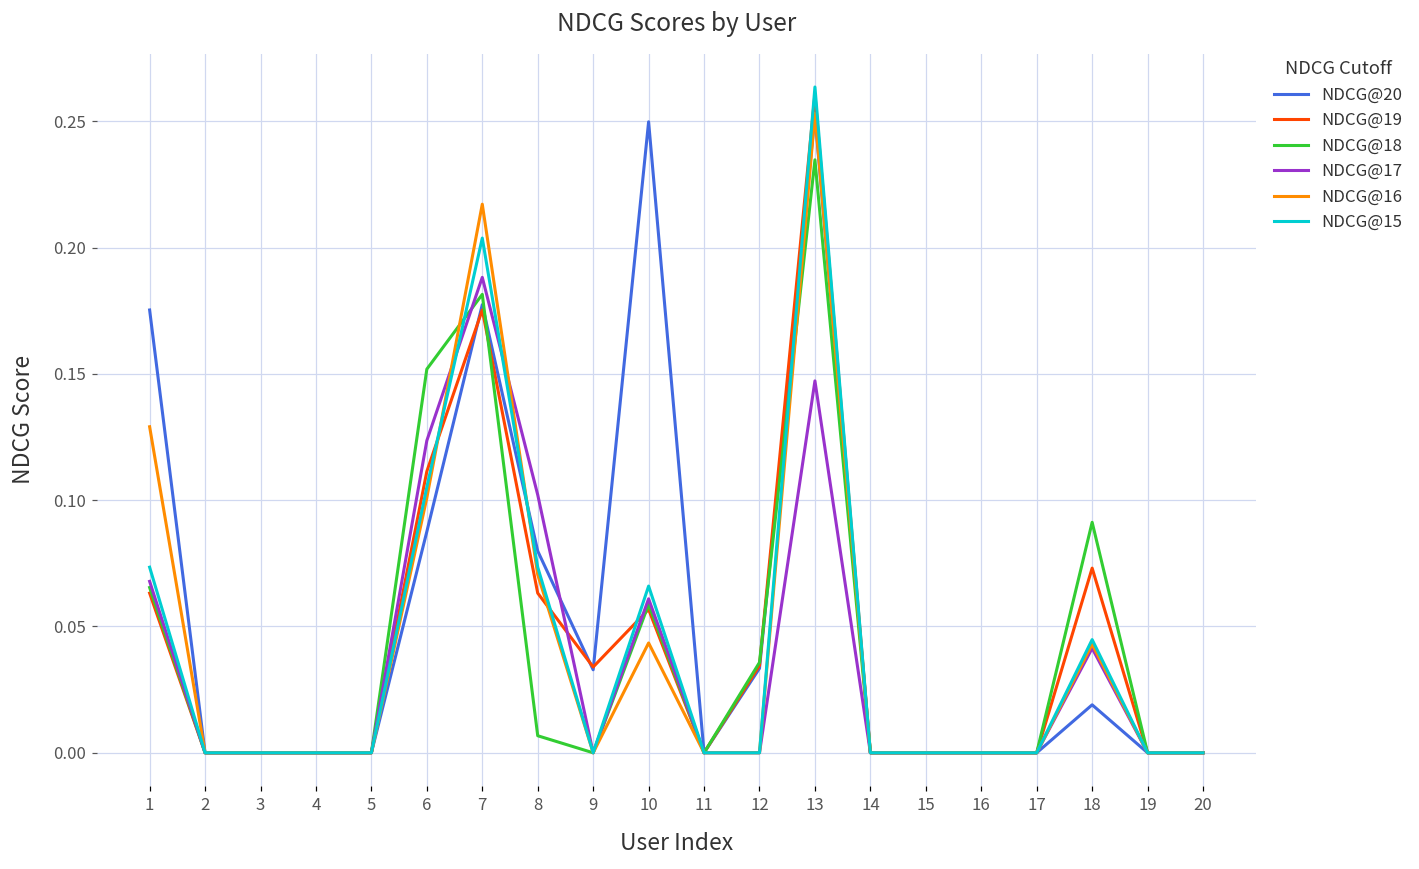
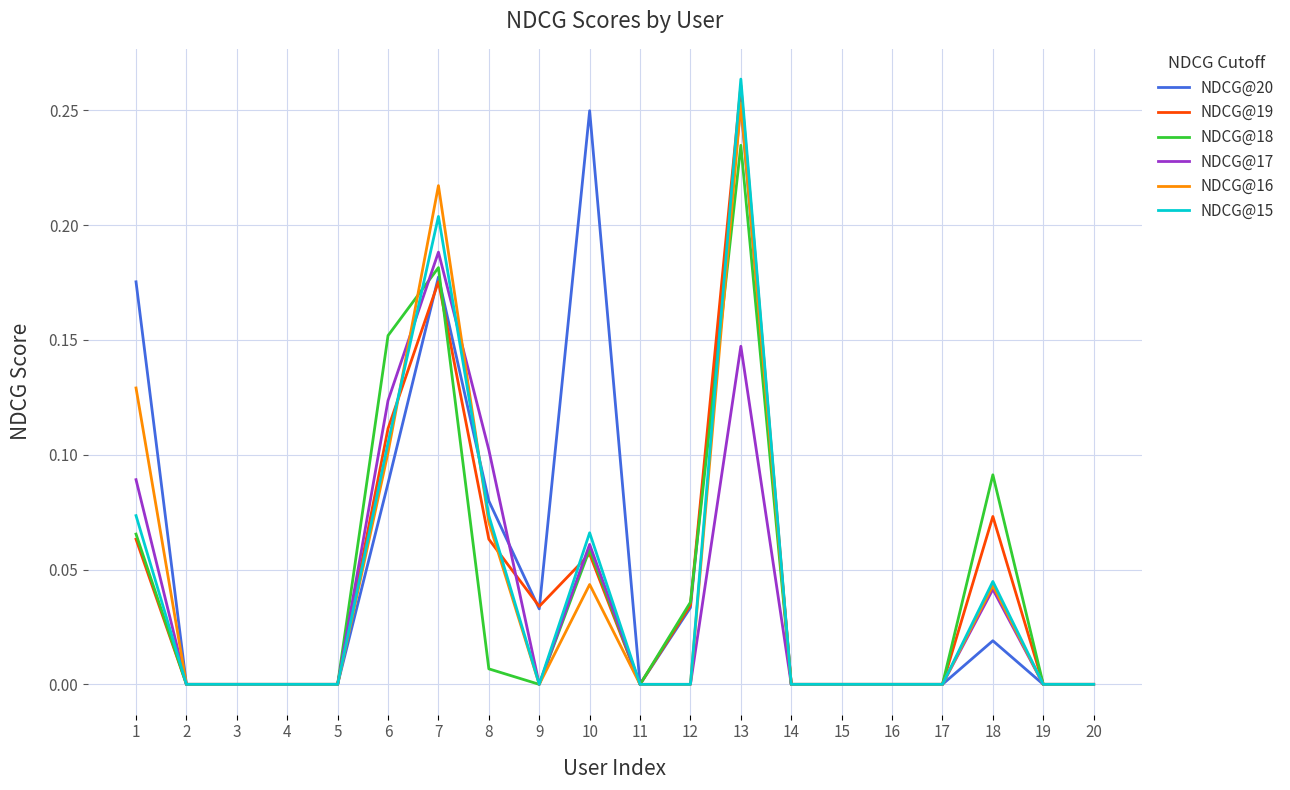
  {
    "NDCG@20": {
      "1": 0.175,
      "6": 0.088,
      "7": 0.177,
      "8": 0.080,
      "10": 0.250,
      "12": 0.033,
      "18": 0.019
    },
    "NDCG@19": {
      "1": 0.063,
      "6": 0.111,
      "7": 0.175,
      "8": 0.063,
      "10": 0.057,
      "12": 0.035,
      "13": 0.261,
      "18": 0.073
    },
    "NDCG@18": {
      "1": 0.065,
      "6": 0.152,
      "7": 0.181,
      "8": 0.007,
      "10": 0.059,
      "12": 0.036,
      "13": 0.235,
      "18": 0.091
    },
    "NDCG@17": {
-     "1": 0.068,
+     "1": 0.089,
      "6": 0.124,
      "7": 0.188,
      "8": 0.102,
      "10": 0.061,
      "13": 0.147,
      "18": 0.041
    },
    "NDCG@16": {
      "1": 0.129,
      "6": 0.101,
      "7": 0.217,
      "8": 0.071,
      "10": 0.043,
      "18": 0.043
    },
    "NDCG@15": {
      "1": 0.073,
      "6": 0.105,
      "7": 0.204,
      "8": 0.073,
      "10": 0.066,
      "13": 0.264,
      "18": 0.045
    }
  }
